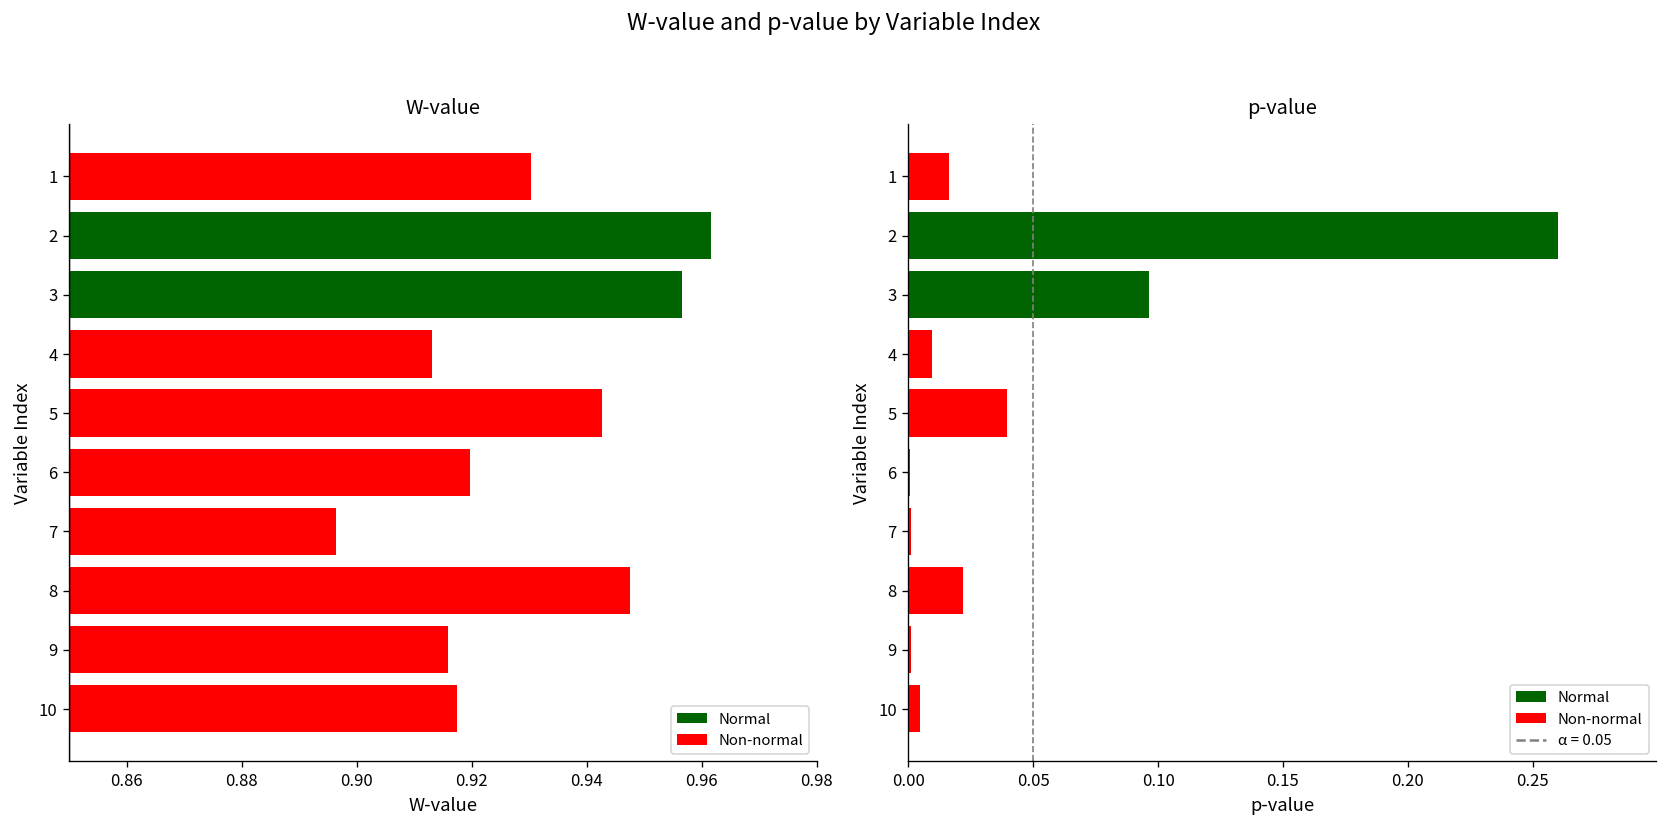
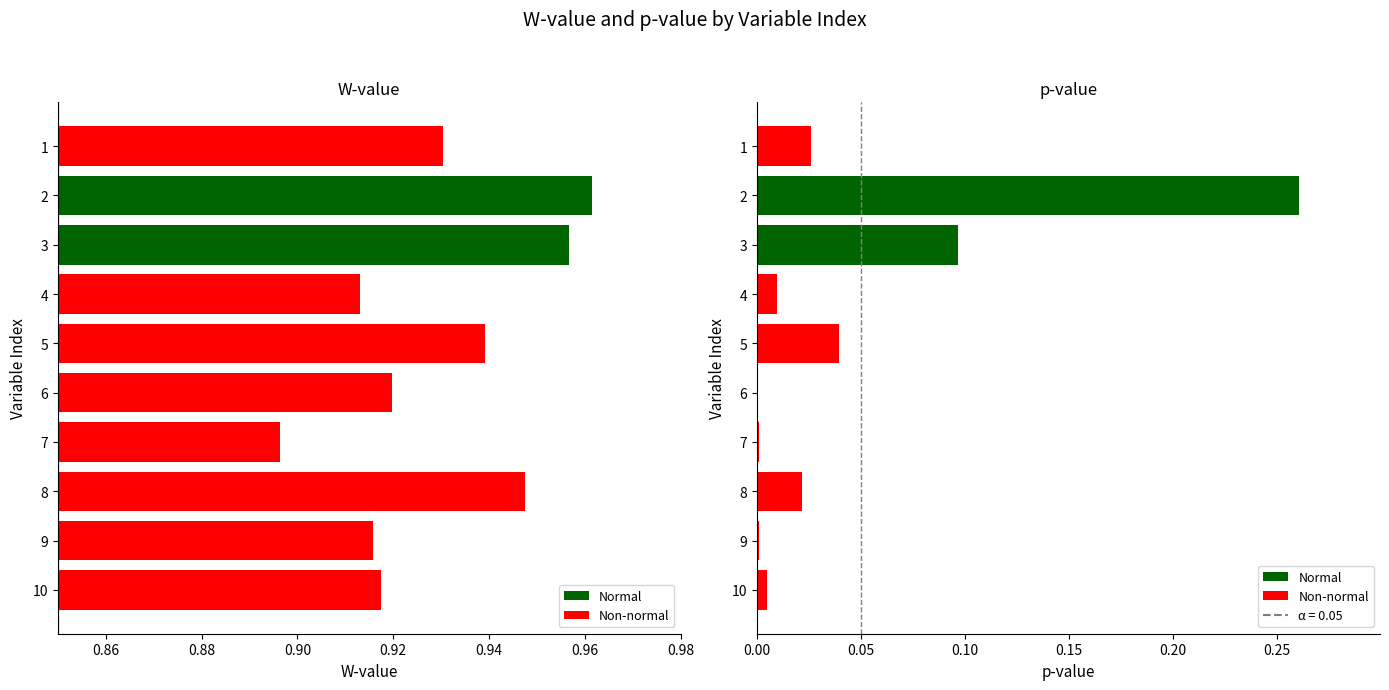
  {
    "W-value": {
      "1": 0.930,
      "2": 0.962,
      "3": 0.957,
      "4": 0.913,
-     "5": 0.943,
+     "5": 0.939,
      "6": 0.920,
      "7": 0.896,
      "8": 0.948,
      "9": 0.916,
      "10": 0.917
    },
    "p-value": {
-     "1": 0.016,
+     "1": 0.026,
      "2": 0.260,
      "3": 0.097,
      "4": 0.009,
      "5": 0.040,
      "8": 0.022,
      "10": 0.005
    }
  }
